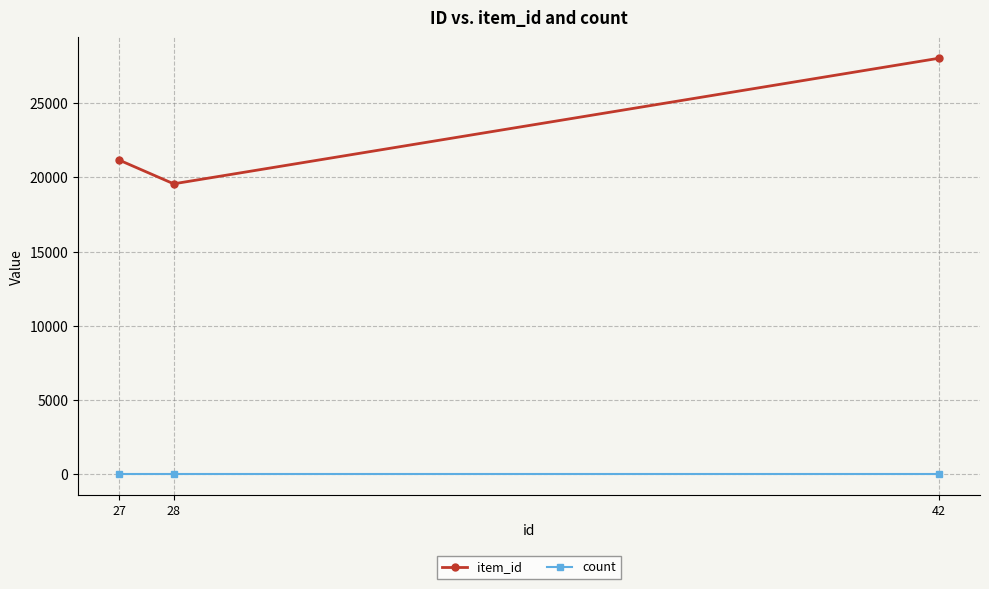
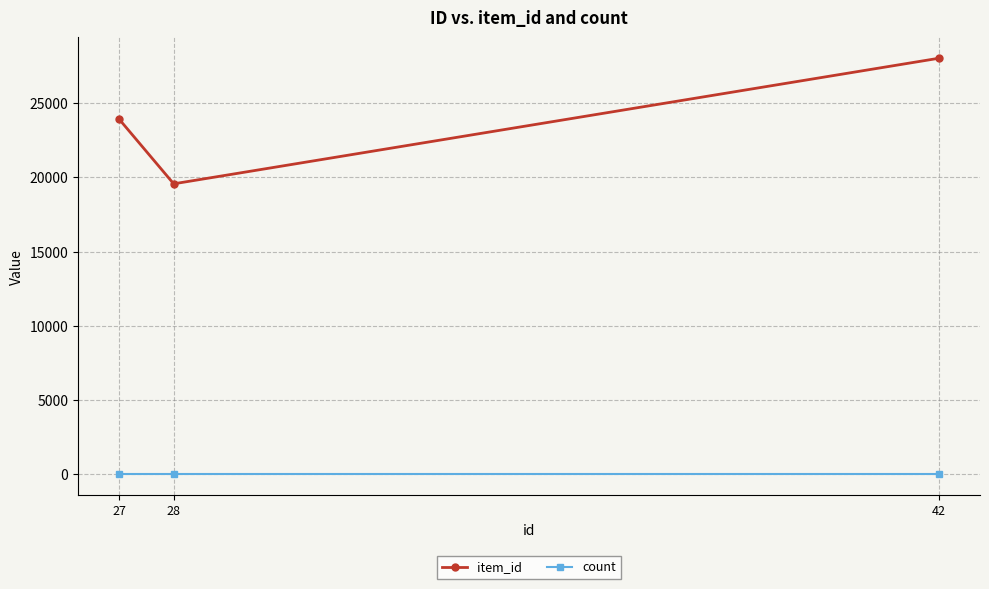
  {
    "item_id": {
-     "27": 21200,
+     "27": 23900,
      "28": 19600,
      "42": 28000
    },
    "count": {
      "27": 0,
      "28": 0,
      "42": 0
    }
  }
